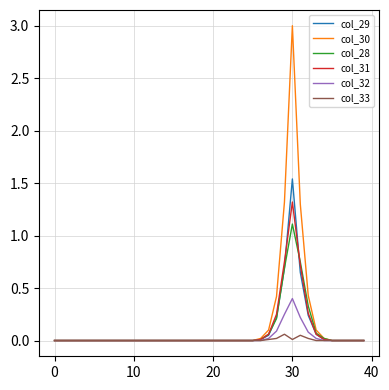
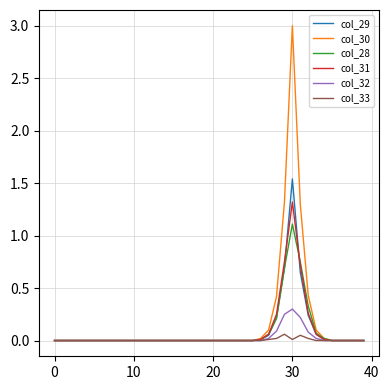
  {
    "col_29": {
      "30": 1.54
    },
    "col_30": {
      "30": 3.0
    },
    "col_28": {
      "30": 1.1
    },
    "col_31": {
      "30": 1.3
    },
    "col_32": {
-     "30": 0.4
+     "30": 0.3
    },
    "col_33": {
      "30": 0.0
    }
  }
